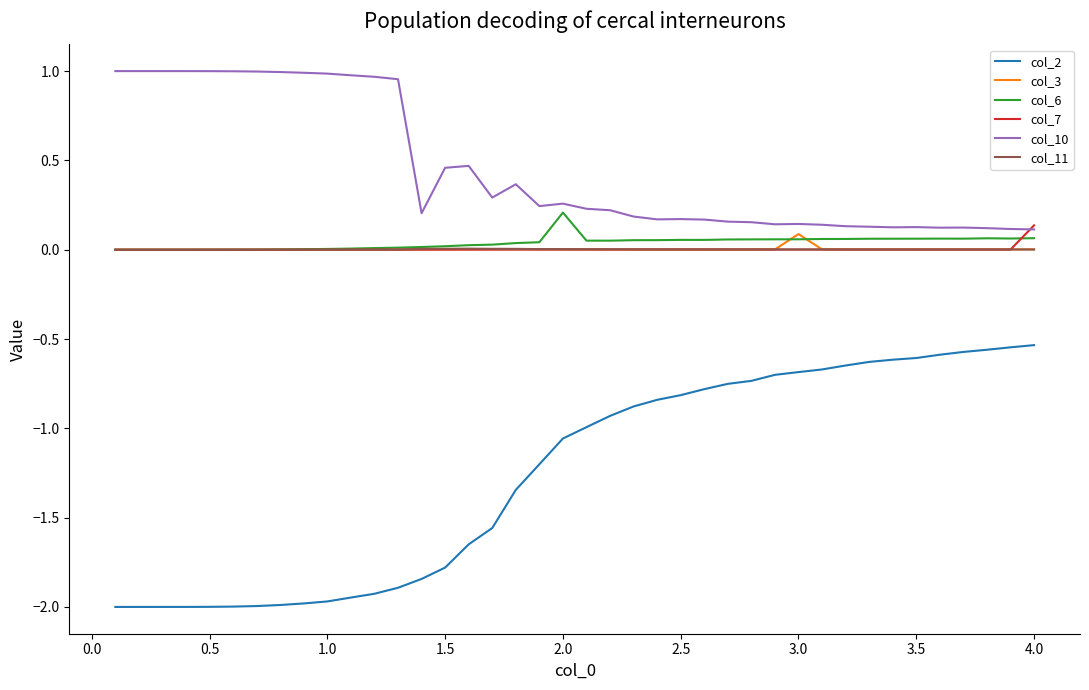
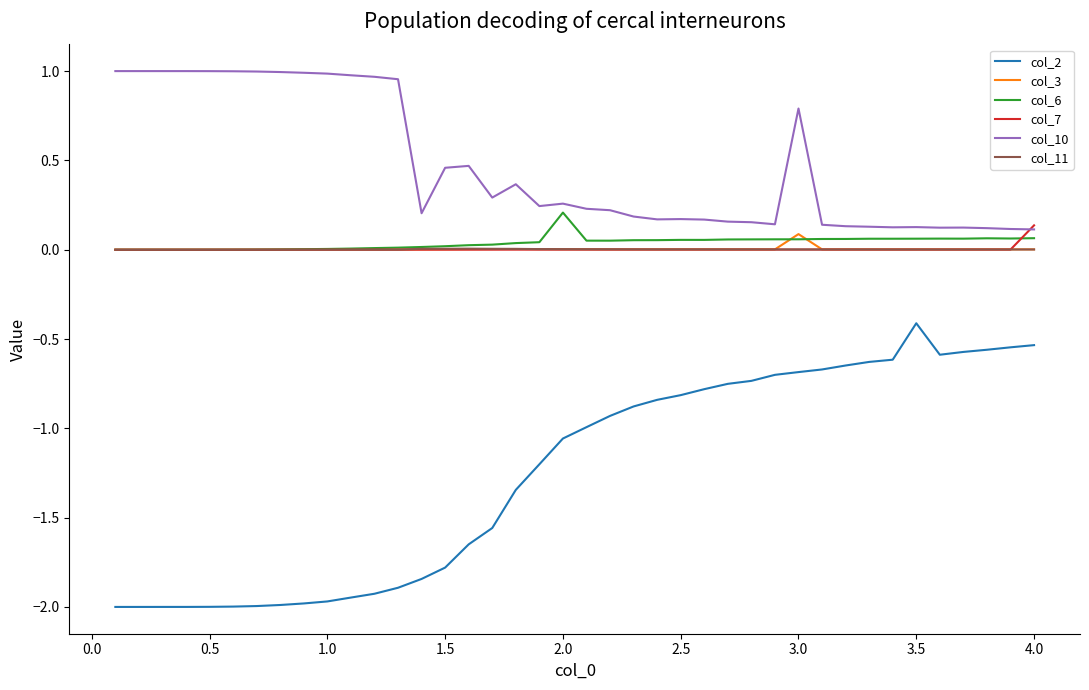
  {
    "col_2": {
      "0.5": -2.00,
      "1.0": -1.97,
      "1.5": -1.78,
      "2.0": -1.06,
      "2.5": -0.81,
      "3.0": -0.69,
-     "3.5": -0.61,
+     "3.5": -0.41,
      "4.0": -0.53
    },
    "col_3": {
      "3.0": 0.09
    },
    "col_6": {
      "2.0": 0.21,
      "2.5": 0.06,
      "3.0": 0.06,
      "3.5": 0.06,
      "4.0": 0.06
    },
    "col_7": {
      "4.0": 0.14
    },
    "col_10": {
      "0.5": 1.00,
      "1.0": 0.99,
      "1.5": 0.46,
      "2.0": 0.26,
      "2.5": 0.17,
-     "3.0": 0.14,
+     "3.0": 0.79,
      "3.5": 0.13,
      "4.0": 0.11
    }
  }
